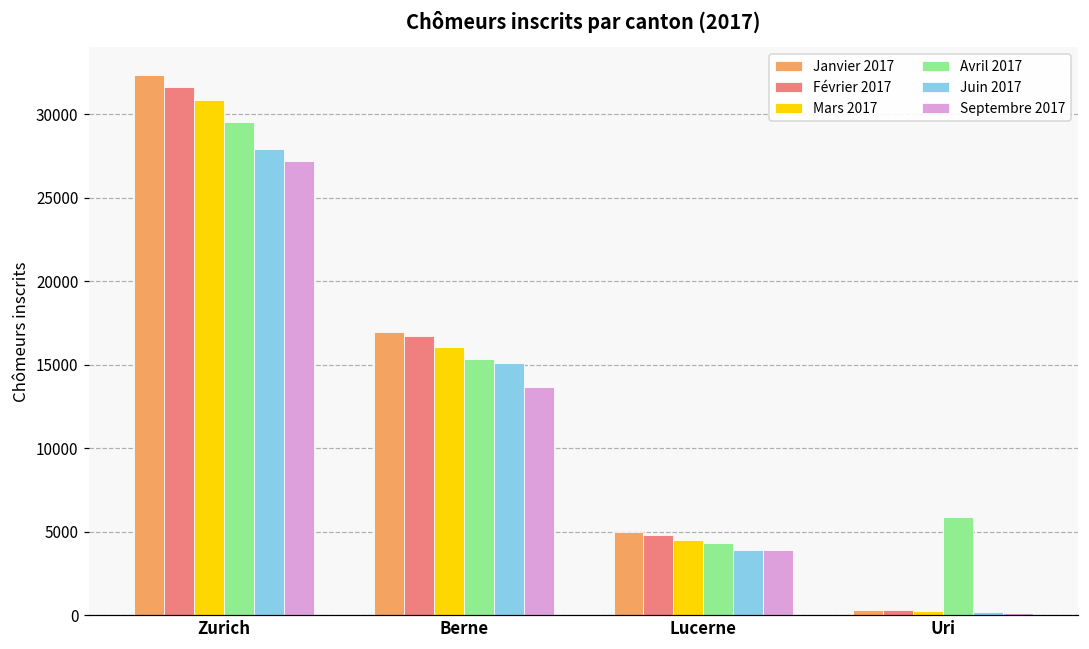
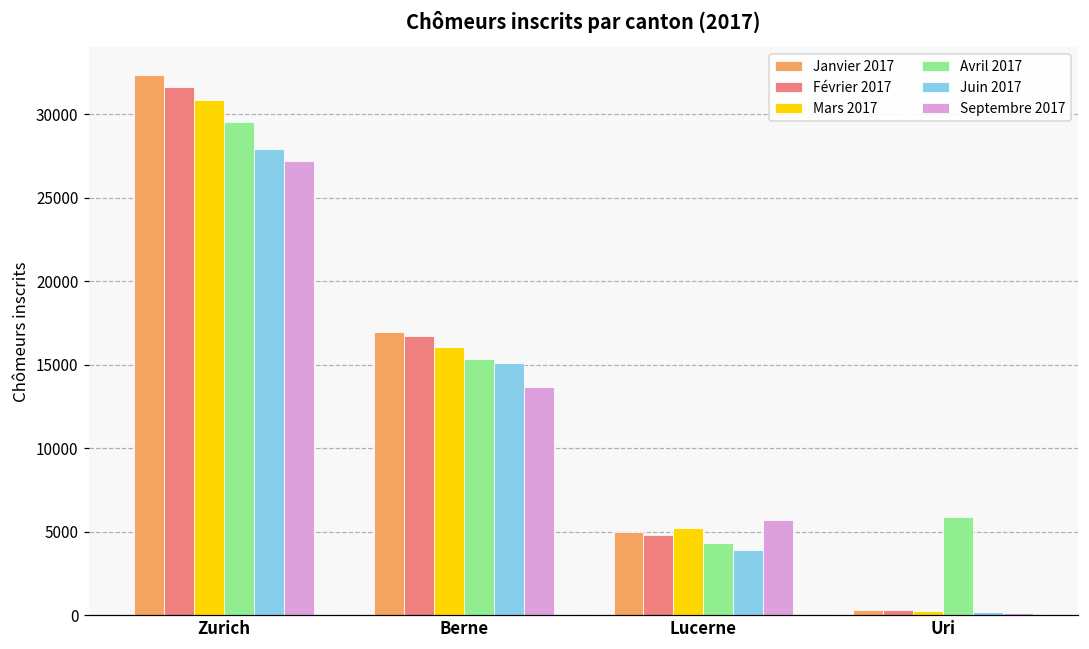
  {
    "Mars 2017": {
      "Zurich": 30800,
      "Berne": 16000,
-     "Lucerne": 4500,
+     "Lucerne": 5200,
      "Uri": 300
    },
    "Avril 2017": {
      "Zurich": 29500,
      "Berne": 15300,
      "Lucerne": 4300,
      "Uri": 5900
    },
    "Juin 2017": {
      "Zurich": 27900,
      "Berne": 15100,
      "Lucerne": 3900
    },
    "Septembre 2017": {
      "Zurich": 27200,
      "Berne": 13700,
-     "Lucerne": 3900
+     "Lucerne": 5700
    }
  }
